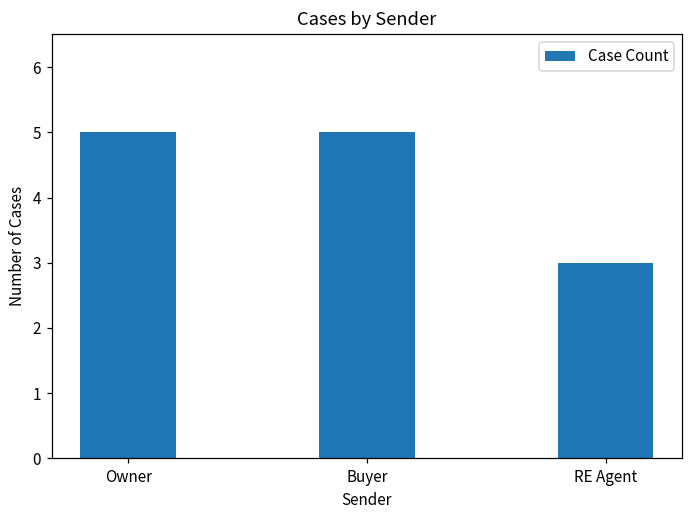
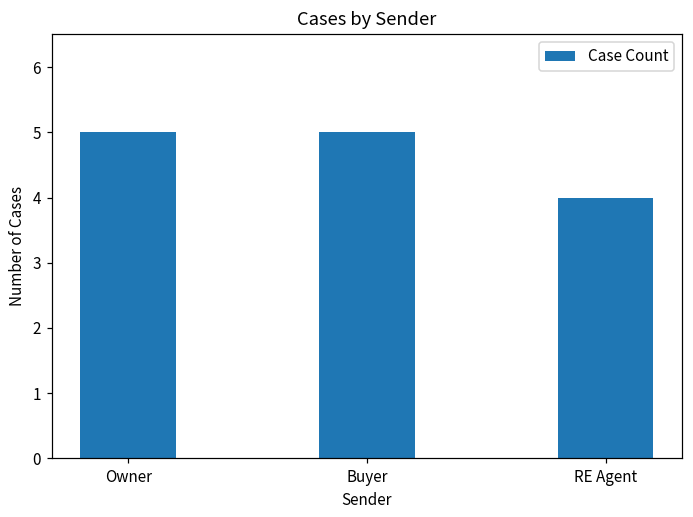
  {
    "Owner": 5,
    "Buyer": 5,
-   "RE Agent": 3
+   "RE Agent": 4
  }
